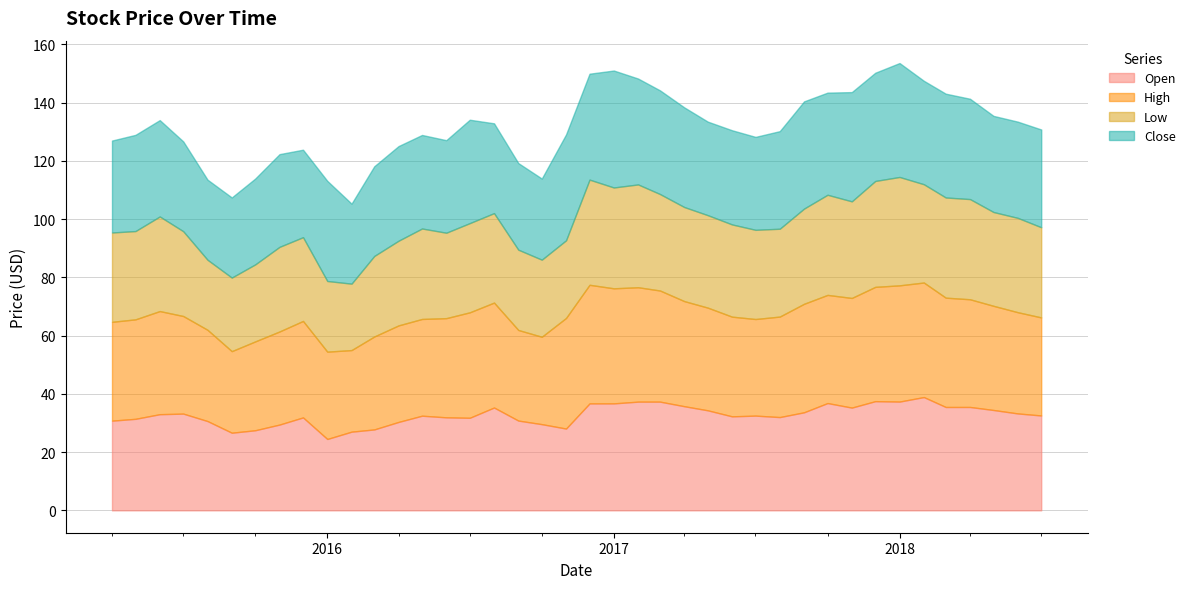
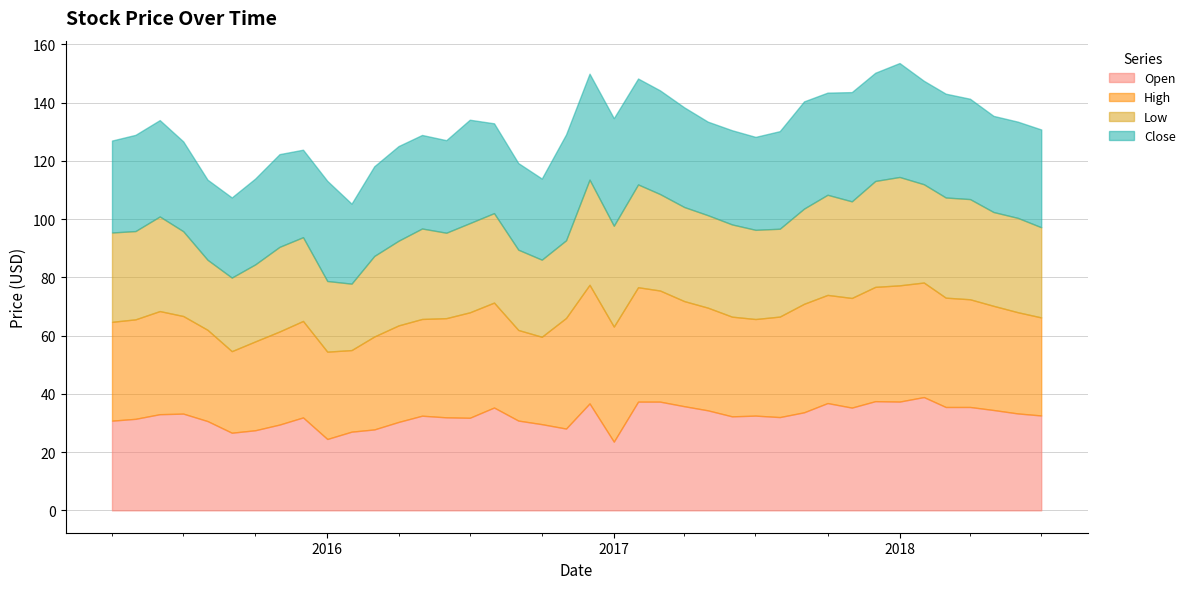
  {
    "Open": {
      "2016": 25,
-     "2017": 37,
+     "2017": 24,
      "2018": 37
    },
    "Close": {
      "2016": 34,
-     "2017": 40,
+     "2017": 37,
      "2018": 39
    }
  }
